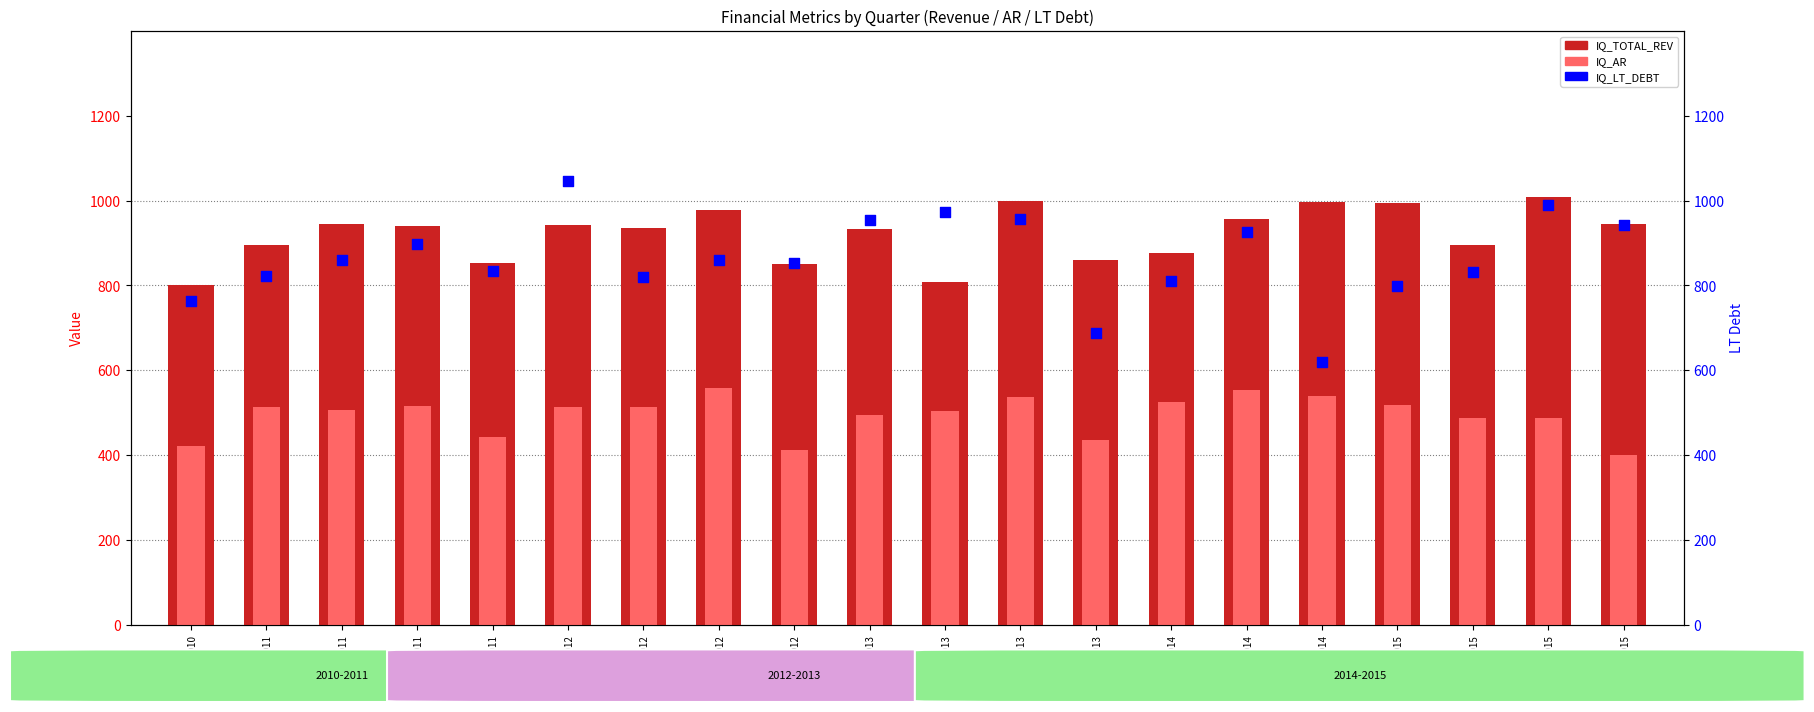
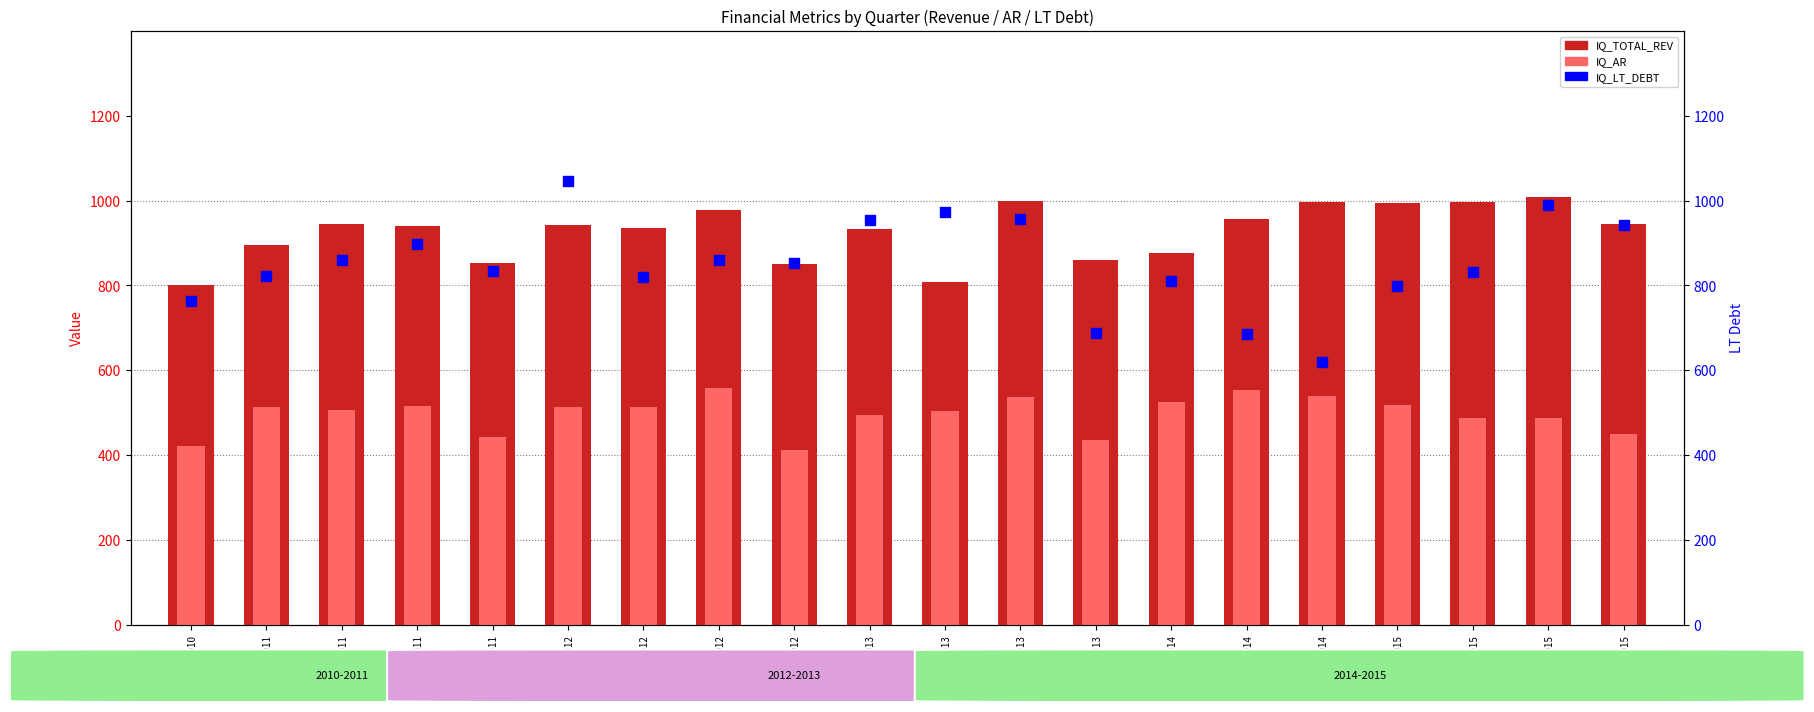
  {
    "IQ_TOTAL_REV": {
      "FQ42010": 800,
      "FQ12011": 900,
      "FQ22011": 950,
      "FQ32011": 940,
      "FQ42011": 850,
      "FQ12012": 940,
      "FQ22012": 930,
      "FQ32012": 980,
      "FQ42012": 850,
      "FQ12013": 930,
      "FQ22013": 810,
      "FQ32013": 1000,
      "FQ42013": 860,
      "FQ12014": 880,
      "FQ22014": 960,
      "FQ32014": 1000,
      "FQ12015": 990,
-     "FQ22015": 900,
+     "FQ22015": 1000,
      "FQ32015": 1010,
      "FQ42015": 940
    },
    "IQ_AR": {
-     "FQ42015": 400
+     "FQ42015": 450
    },
    "IQ_LT_DEBT": {
-     "FQ22014": 930
+     "FQ22014": 690
    }
  }
